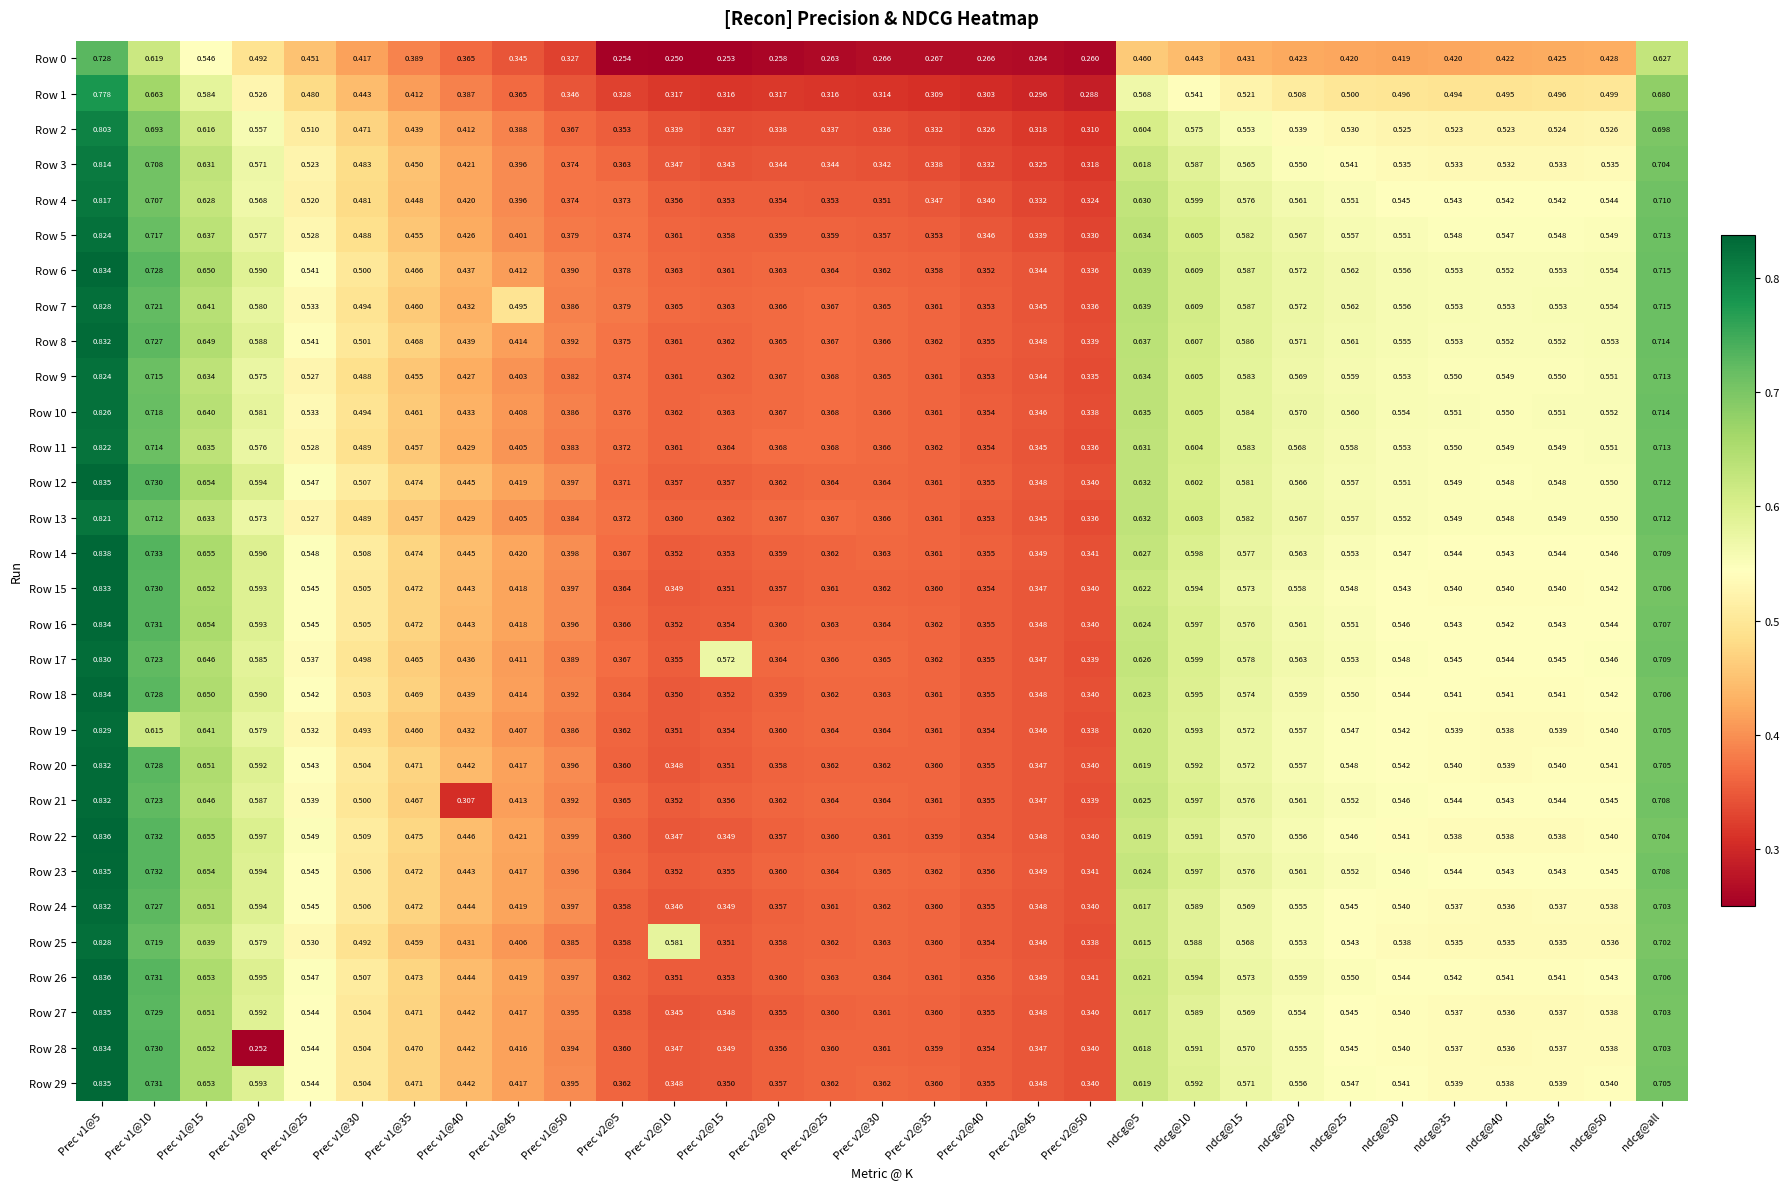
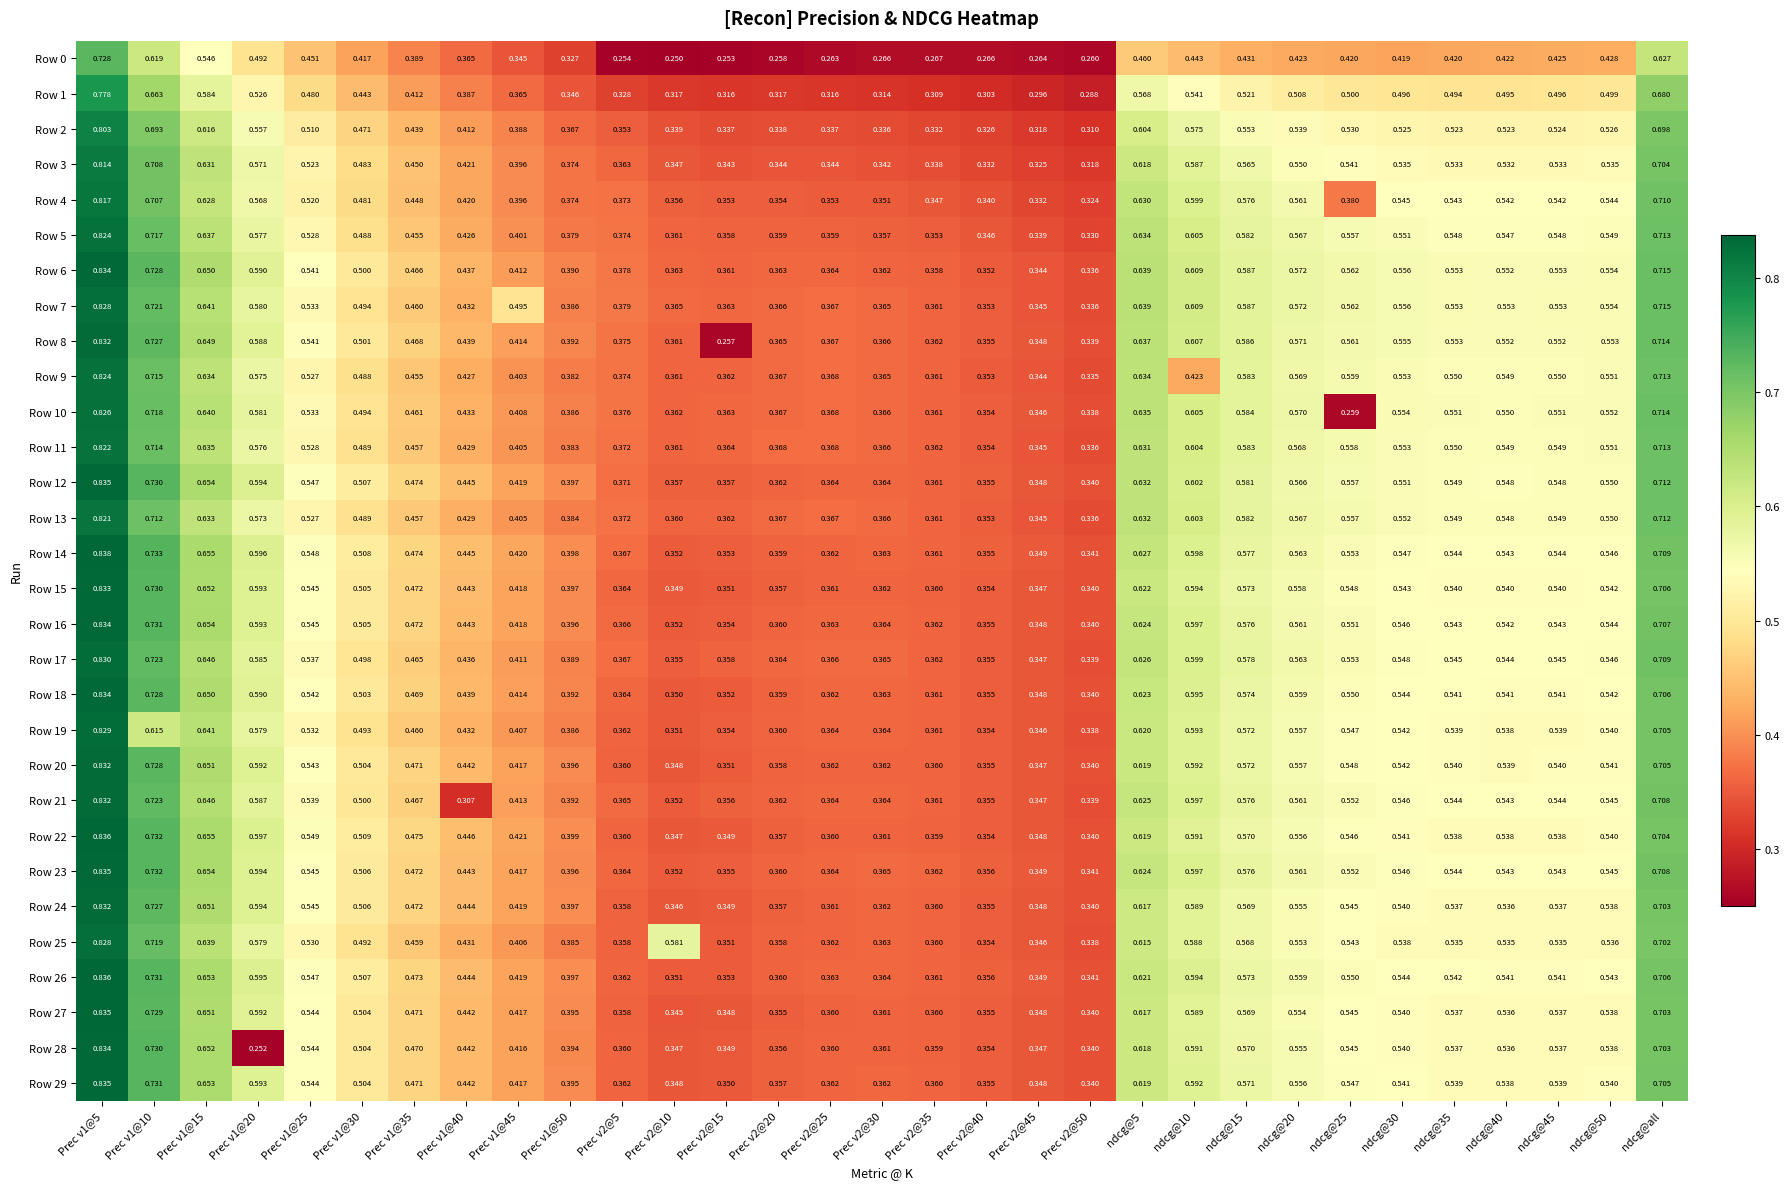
  {
    "Row 4": {
      "Prec v1@5": 0.817,
      "Prec v1@10": 0.707,
      "Prec v1@15": 0.628,
      "Prec v1@20": 0.568,
      "Prec v1@25": 0.520,
      "Prec v1@30": 0.481,
      "Prec v1@35": 0.448,
      "Prec v1@40": 0.420,
      "Prec v1@45": 0.396,
      "Prec v1@50": 0.374,
      "Prec v2@5": 0.373,
      "Prec v2@10": 0.356,
      "Prec v2@15": 0.353,
      "Prec v2@20": 0.354,
      "Prec v2@25": 0.353,
      "Prec v2@30": 0.351,
      "Prec v2@35": 0.347,
      "Prec v2@40": 0.340,
      "Prec v2@45": 0.332,
      "Prec v2@50": 0.324,
      "ndcg@5": 0.630,
      "ndcg@10": 0.599,
      "ndcg@15": 0.576,
      "ndcg@20": 0.561,
-     "ndcg@25": 0.551,
+     "ndcg@25": 0.380,
      "ndcg@30": 0.545,
      "ndcg@35": 0.543,
      "ndcg@40": 0.542,
      "ndcg@45": 0.542,
      "ndcg@50": 0.544,
      "ndcg@all": 0.710
    },
    "Row 8": {
      "Prec v1@5": 0.832,
      "Prec v1@10": 0.727,
      "Prec v1@15": 0.649,
      "Prec v1@20": 0.588,
      "Prec v1@25": 0.541,
      "Prec v1@30": 0.501,
      "Prec v1@35": 0.468,
      "Prec v1@40": 0.439,
      "Prec v1@45": 0.414,
      "Prec v1@50": 0.392,
      "Prec v2@5": 0.375,
      "Prec v2@10": 0.361,
-     "Prec v2@15": 0.362,
+     "Prec v2@15": 0.257,
      "Prec v2@20": 0.365,
      "Prec v2@25": 0.367,
      "Prec v2@30": 0.366,
      "Prec v2@35": 0.362,
      "Prec v2@40": 0.355,
      "Prec v2@45": 0.348,
      "Prec v2@50": 0.339,
      "ndcg@5": 0.637,
      "ndcg@10": 0.607,
      "ndcg@15": 0.586,
      "ndcg@20": 0.571,
      "ndcg@25": 0.561,
      "ndcg@30": 0.555,
      "ndcg@35": 0.553,
      "ndcg@40": 0.552,
      "ndcg@45": 0.552,
      "ndcg@50": 0.553,
      "ndcg@all": 0.714
    },
    "Row 9": {
      "Prec v1@5": 0.824,
      "Prec v1@10": 0.715,
      "Prec v1@15": 0.634,
      "Prec v1@20": 0.575,
      "Prec v1@25": 0.527,
      "Prec v1@30": 0.488,
      "Prec v1@35": 0.455,
      "Prec v1@40": 0.427,
      "Prec v1@45": 0.403,
      "Prec v1@50": 0.382,
      "Prec v2@5": 0.374,
      "Prec v2@10": 0.361,
      "Prec v2@15": 0.362,
      "Prec v2@20": 0.367,
      "Prec v2@25": 0.368,
      "Prec v2@30": 0.365,
      "Prec v2@35": 0.361,
      "Prec v2@40": 0.353,
      "Prec v2@45": 0.344,
      "Prec v2@50": 0.335,
      "ndcg@5": 0.634,
-     "ndcg@10": 0.605,
+     "ndcg@10": 0.423,
      "ndcg@15": 0.583,
      "ndcg@20": 0.569,
      "ndcg@25": 0.559,
      "ndcg@30": 0.553,
      "ndcg@35": 0.550,
      "ndcg@40": 0.549,
      "ndcg@45": 0.550,
      "ndcg@50": 0.551,
      "ndcg@all": 0.713
    },
    "Row 10": {
      "Prec v1@5": 0.826,
      "Prec v1@10": 0.718,
      "Prec v1@15": 0.640,
      "Prec v1@20": 0.581,
      "Prec v1@25": 0.533,
      "Prec v1@30": 0.494,
      "Prec v1@35": 0.461,
      "Prec v1@40": 0.433,
      "Prec v1@45": 0.408,
      "Prec v1@50": 0.386,
      "Prec v2@5": 0.376,
      "Prec v2@10": 0.362,
      "Prec v2@15": 0.363,
      "Prec v2@20": 0.367,
      "Prec v2@25": 0.368,
      "Prec v2@30": 0.366,
      "Prec v2@35": 0.361,
      "Prec v2@40": 0.354,
      "Prec v2@45": 0.346,
      "Prec v2@50": 0.338,
      "ndcg@5": 0.635,
      "ndcg@10": 0.605,
      "ndcg@15": 0.584,
      "ndcg@20": 0.570,
-     "ndcg@25": 0.560,
+     "ndcg@25": 0.259,
      "ndcg@30": 0.554,
      "ndcg@35": 0.551,
      "ndcg@40": 0.550,
      "ndcg@45": 0.551,
      "ndcg@50": 0.552,
      "ndcg@all": 0.714
    },
    "Row 17": {
      "Prec v1@5": 0.830,
      "Prec v1@10": 0.723,
      "Prec v1@15": 0.646,
      "Prec v1@20": 0.585,
      "Prec v1@25": 0.537,
      "Prec v1@30": 0.498,
      "Prec v1@35": 0.465,
      "Prec v1@40": 0.436,
      "Prec v1@45": 0.411,
      "Prec v1@50": 0.389,
      "Prec v2@5": 0.367,
      "Prec v2@10": 0.355,
-     "Prec v2@15": 0.572,
+     "Prec v2@15": 0.358,
      "Prec v2@20": 0.364,
      "Prec v2@25": 0.366,
      "Prec v2@30": 0.365,
      "Prec v2@35": 0.362,
      "Prec v2@40": 0.355,
      "Prec v2@45": 0.347,
      "Prec v2@50": 0.339,
      "ndcg@5": 0.626,
      "ndcg@10": 0.599,
      "ndcg@15": 0.578,
      "ndcg@20": 0.563,
      "ndcg@25": 0.553,
      "ndcg@30": 0.548,
      "ndcg@35": 0.545,
      "ndcg@40": 0.544,
      "ndcg@45": 0.545,
      "ndcg@50": 0.546,
      "ndcg@all": 0.709
    }
  }
